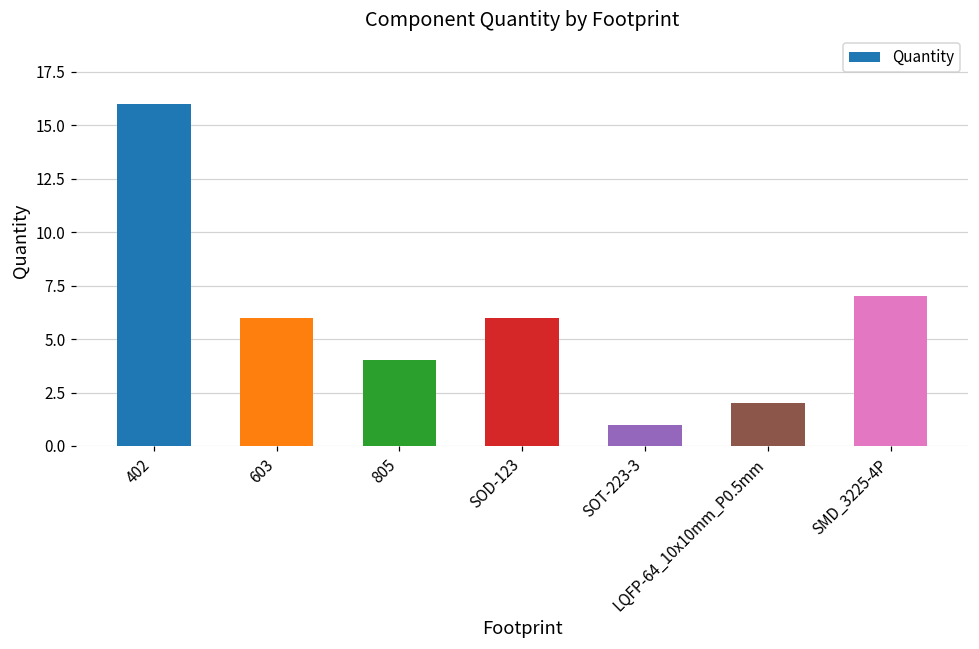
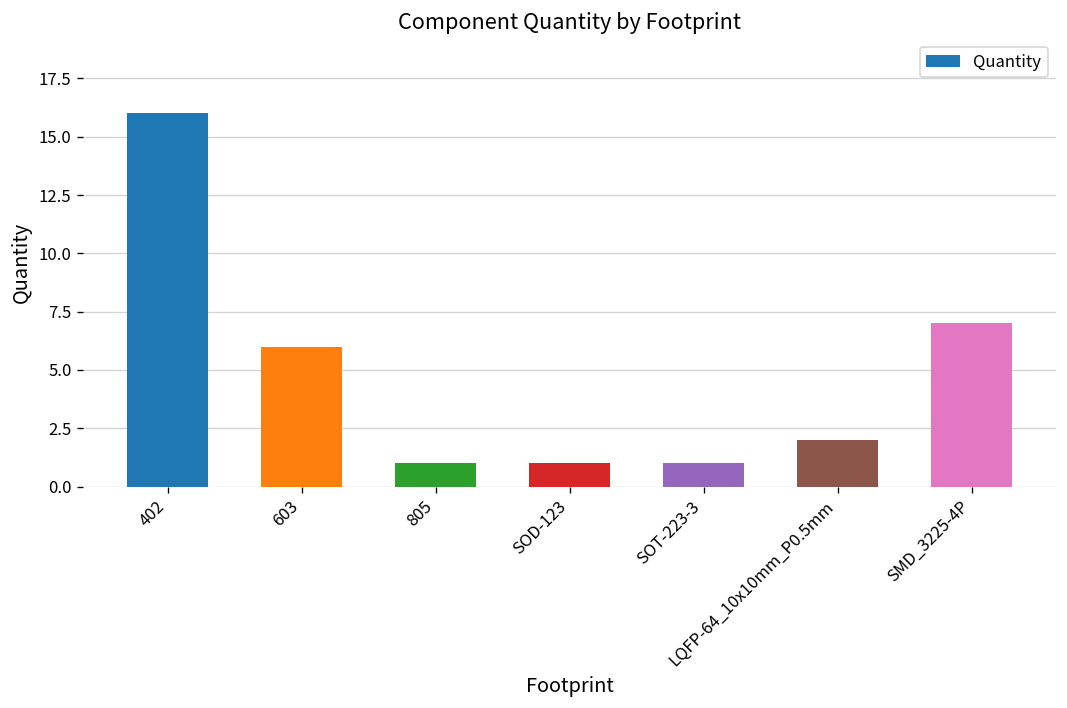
  {
    "402": 16,
    "603": 6,
-   "805": 4,
-   "SOD-123": 6,
+   "805": 1,
+   "SOD-123": 1,
    "SOT-223-3": 1,
    "LQFP-64_10x10mm_P0.5mm": 2,
    "SMD_3225-4P": 7
  }
